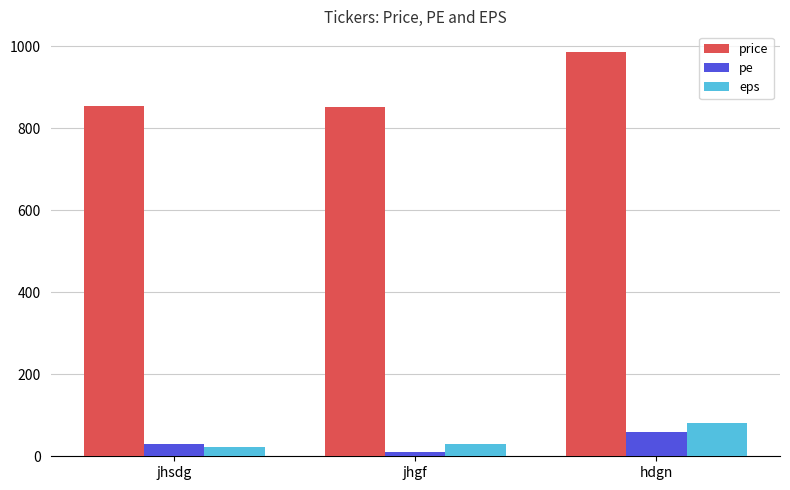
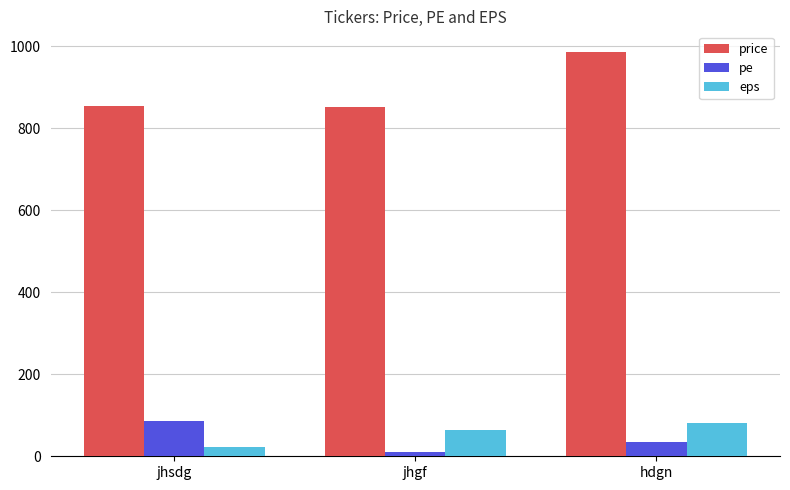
  {
    "price": {
      "jhsdg": 860,
      "jhgf": 850,
      "hdgn": 990
    },
    "pe": {
-     "jhsdg": 30,
+     "jhsdg": 90,
      "jhgf": 10,
-     "hdgn": 60
+     "hdgn": 40
    },
    "eps": {
      "jhsdg": 20,
-     "jhgf": 30,
+     "jhgf": 70,
      "hdgn": 80
    }
  }
